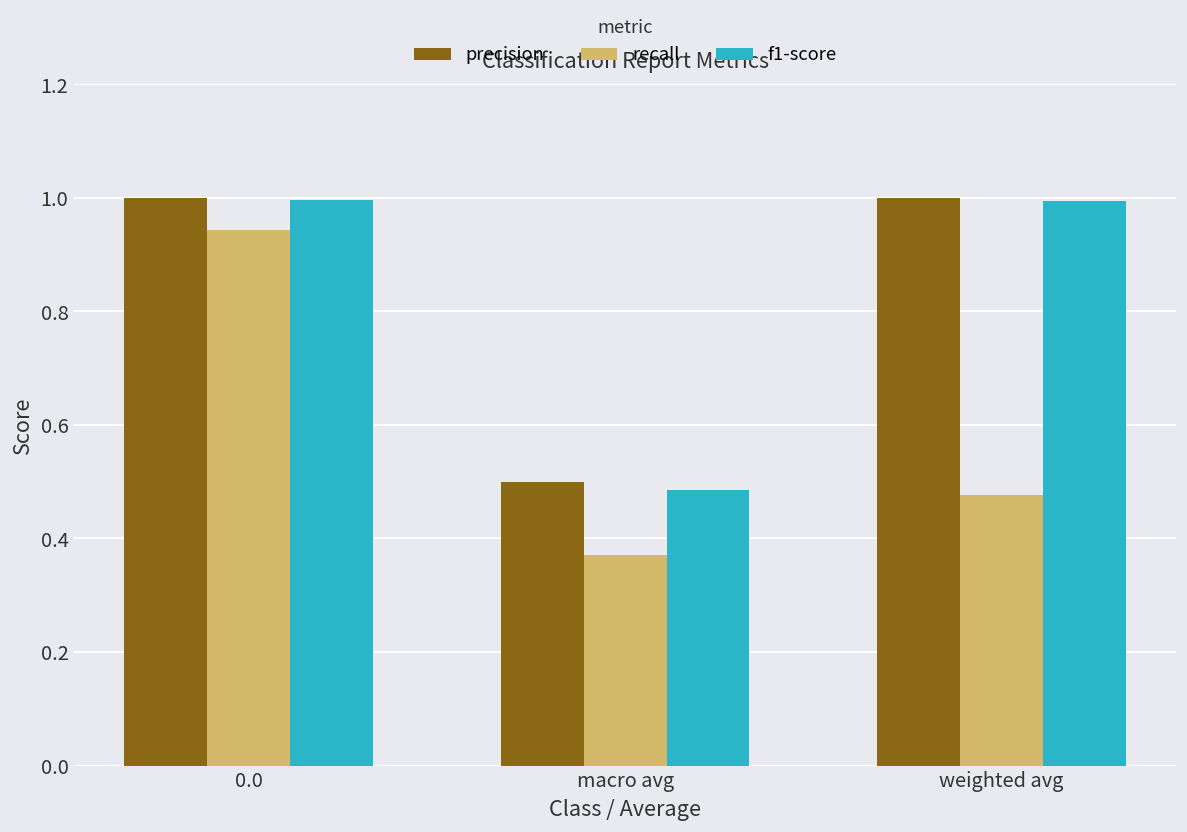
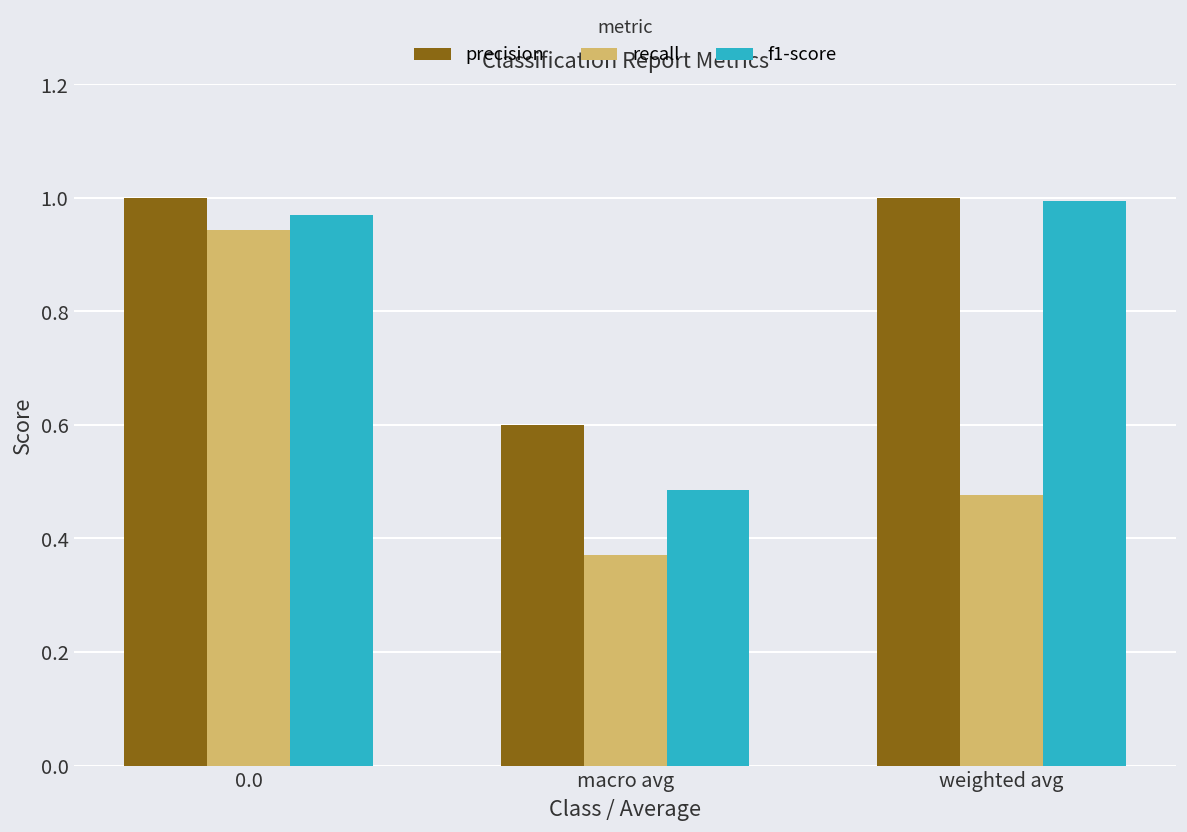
  {
    "precision": {
      "0.0": 1.0,
-     "macro avg": 0.5,
+     "macro avg": 0.6,
      "weighted avg": 1.0
    },
    "recall": {
      "0.0": 0.94,
      "macro avg": 0.37,
      "weighted avg": 0.48
    },
    "f1-score": {
-     "0.0": 1.00,
+     "0.0": 0.97,
      "macro avg": 0.49,
      "weighted avg": 0.99
    }
  }
